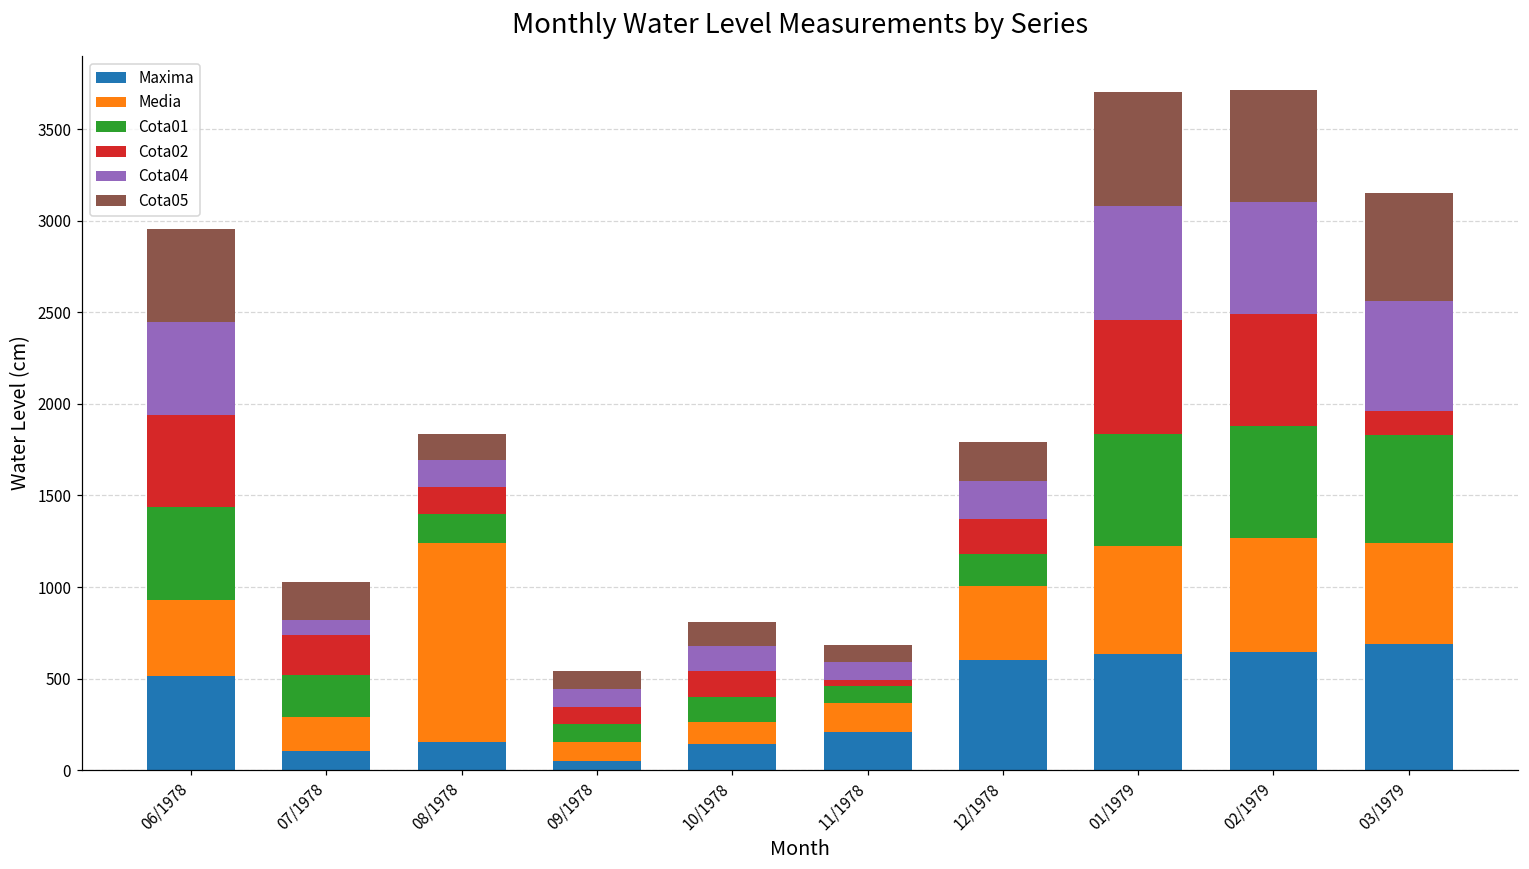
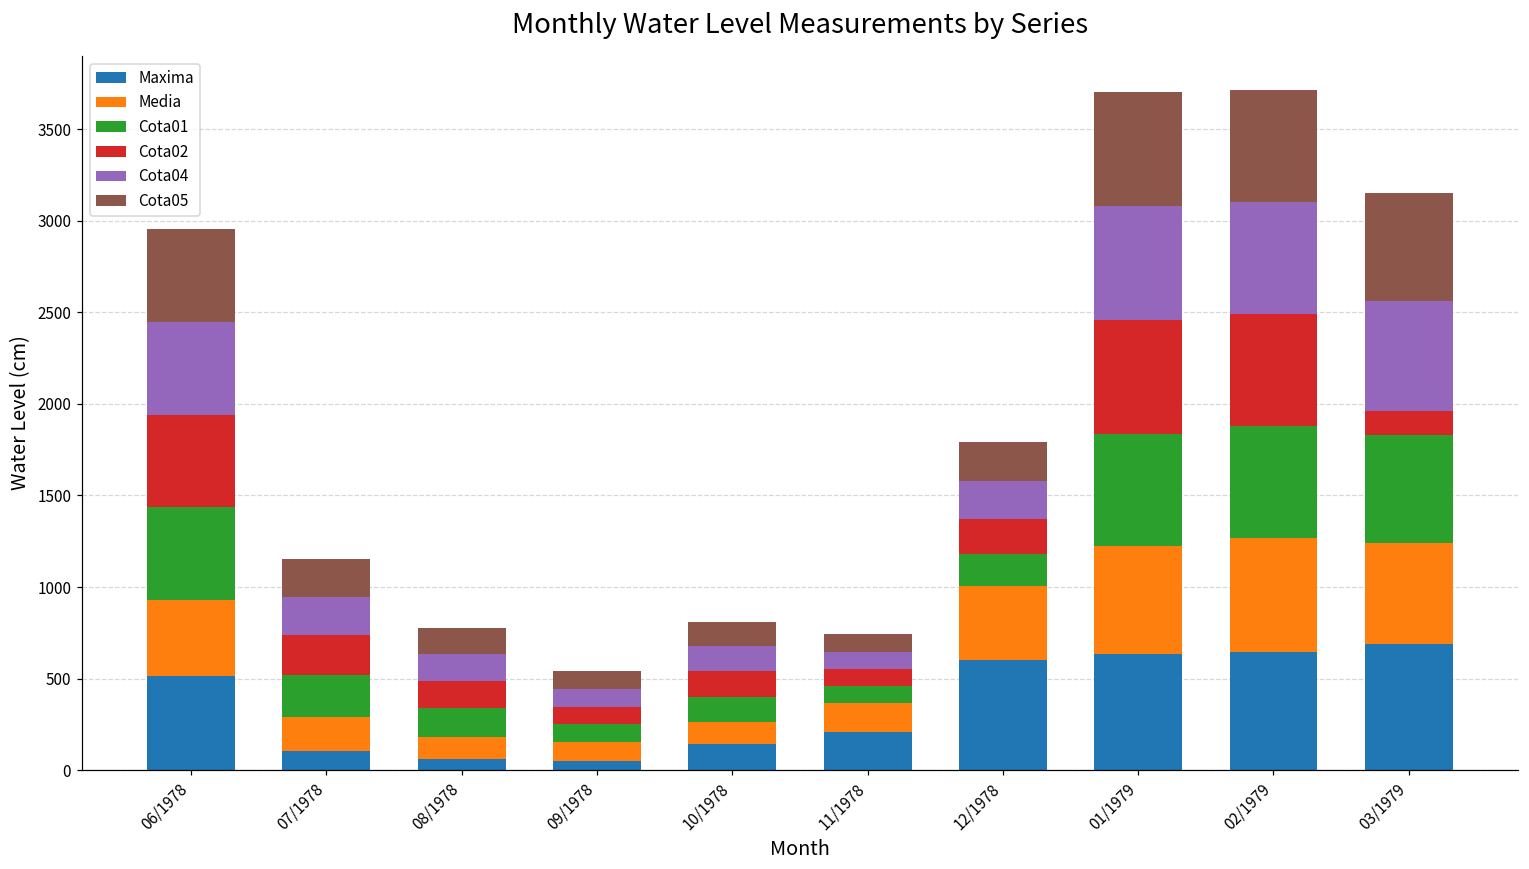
  {
    "Maxima": {
      "06/1978": 510,
      "07/1978": 110,
-     "08/1978": 160,
+     "08/1978": 60,
      "09/1978": 50,
      "10/1978": 140,
      "11/1978": 210,
      "12/1978": 600,
      "01/1979": 630,
      "02/1979": 650,
      "03/1979": 690
    },
    "Media": {
      "06/1978": 420,
      "07/1978": 180,
-     "08/1978": 1080,
+     "08/1978": 120,
      "09/1978": 100,
      "10/1978": 120,
      "11/1978": 160,
      "12/1978": 400,
      "01/1979": 590,
      "02/1979": 620,
      "03/1979": 550
    },
    "Cota01": {
      "06/1978": 510,
      "07/1978": 230,
      "08/1978": 160,
      "09/1978": 100,
      "10/1978": 140,
      "11/1978": 90,
      "12/1978": 180,
      "01/1979": 610,
      "02/1979": 610,
      "03/1979": 590
    },
    "Cota02": {
      "06/1978": 500,
      "07/1978": 220,
      "08/1978": 150,
      "09/1978": 100,
      "10/1978": 140,
-     "11/1978": 30,
+     "11/1978": 90,
      "12/1978": 200,
      "01/1979": 620,
      "02/1979": 610,
      "03/1979": 130
    },
    "Cota04": {
      "06/1978": 510,
-     "07/1978": 80,
+     "07/1978": 210,
      "08/1978": 150,
      "09/1978": 100,
      "10/1978": 140,
      "11/1978": 90,
      "12/1978": 210,
      "01/1979": 620,
      "02/1979": 610,
      "03/1979": 600
    },
    "Cota05": {
      "06/1978": 510,
      "07/1978": 210,
      "08/1978": 140,
      "09/1978": 100,
      "10/1978": 130,
      "11/1978": 90,
      "12/1978": 210,
      "01/1979": 630,
      "02/1979": 610,
      "03/1979": 590
    }
  }
